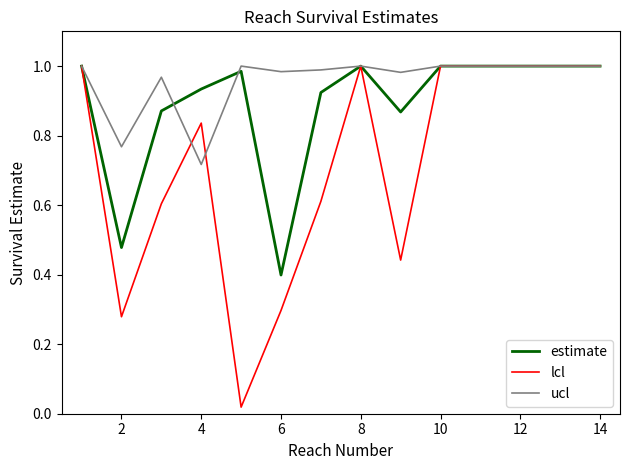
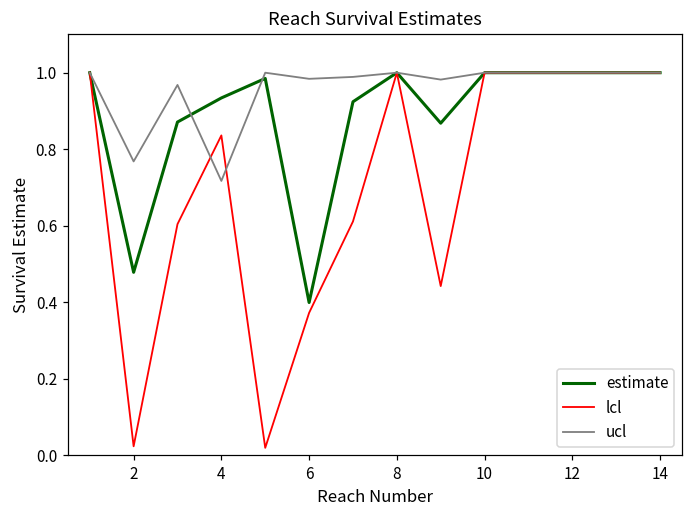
  {
    "estimate": {
      "2": 0.48,
      "4": 0.93,
      "6": 0.40
    },
    "lcl": {
-     "2": 0.28,
+     "2": 0.02,
      "4": 0.84,
-     "6": 0.30
+     "6": 0.37
    },
    "ucl": {
      "2": 0.77,
      "4": 0.72,
      "6": 0.98
    }
  }
